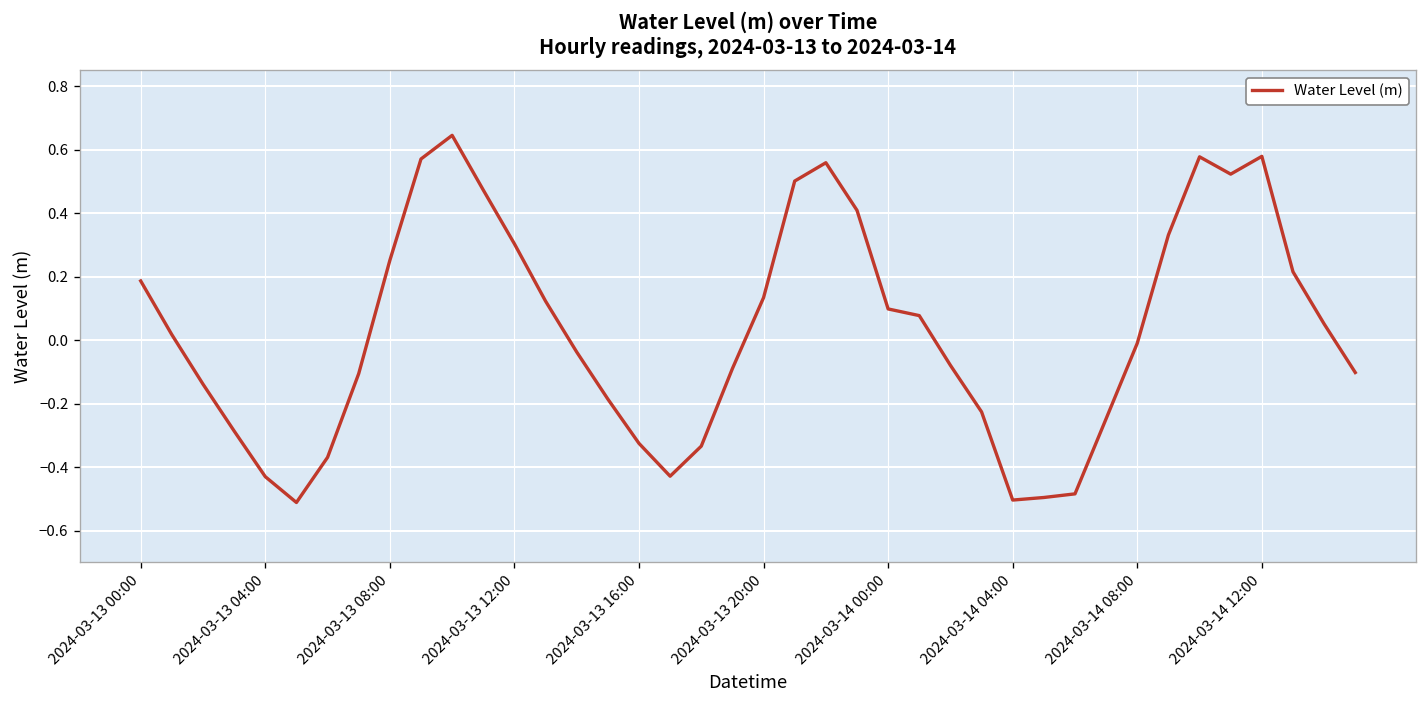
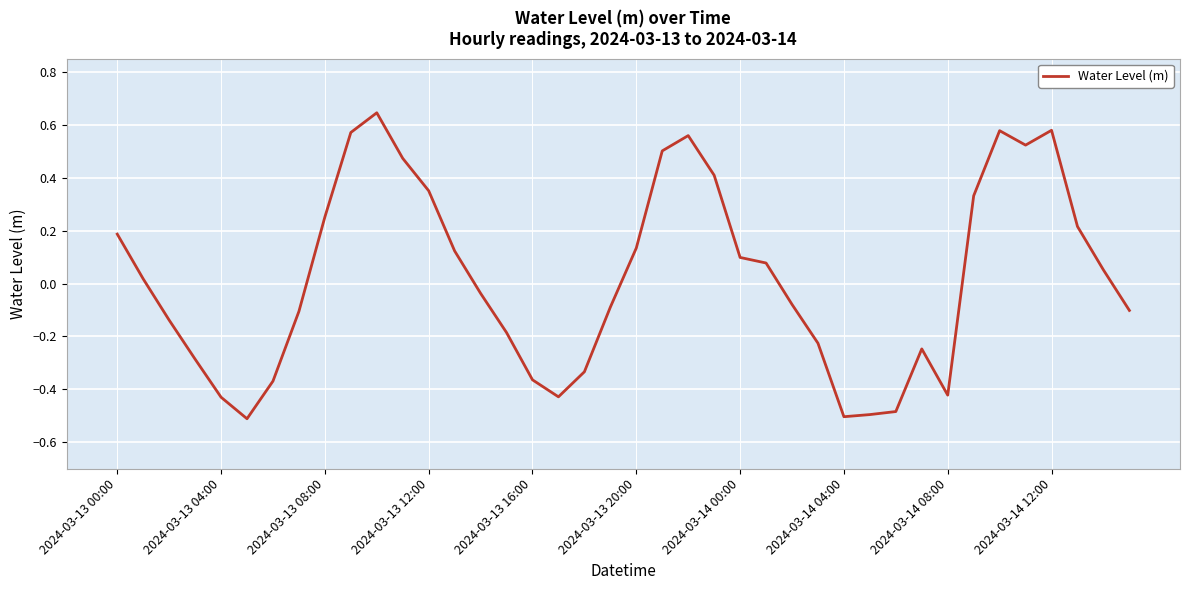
  {
    "2024-03-13 00:00": 0.19,
    "2024-03-13 04:00": -0.43,
    "2024-03-13 08:00": 0.25,
-   "2024-03-13 12:00": 0.30,
-   "2024-03-13 16:00": -0.33,
+   "2024-03-13 12:00": 0.35,
+   "2024-03-13 16:00": -0.36,
    "2024-03-13 20:00": 0.13,
    "2024-03-14 00:00": 0.10,
    "2024-03-14 04:00": -0.50,
-   "2024-03-14 08:00": -0.01,
+   "2024-03-14 08:00": -0.42,
    "2024-03-14 12:00": 0.58
  }
